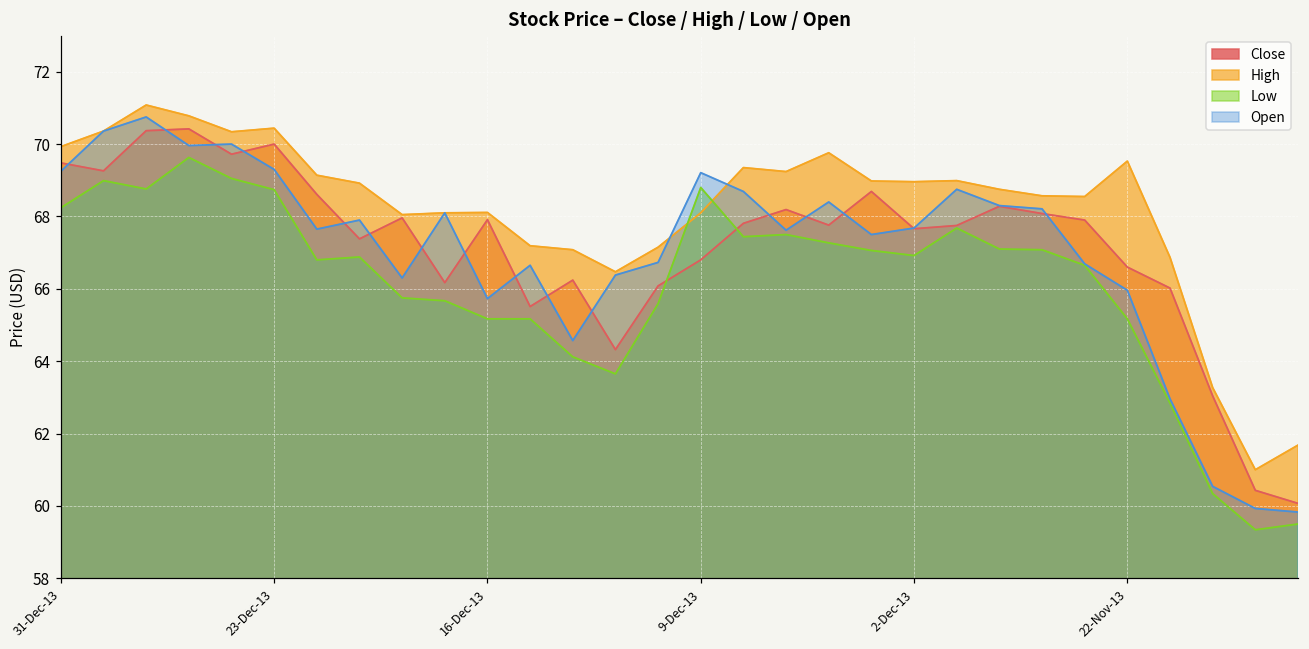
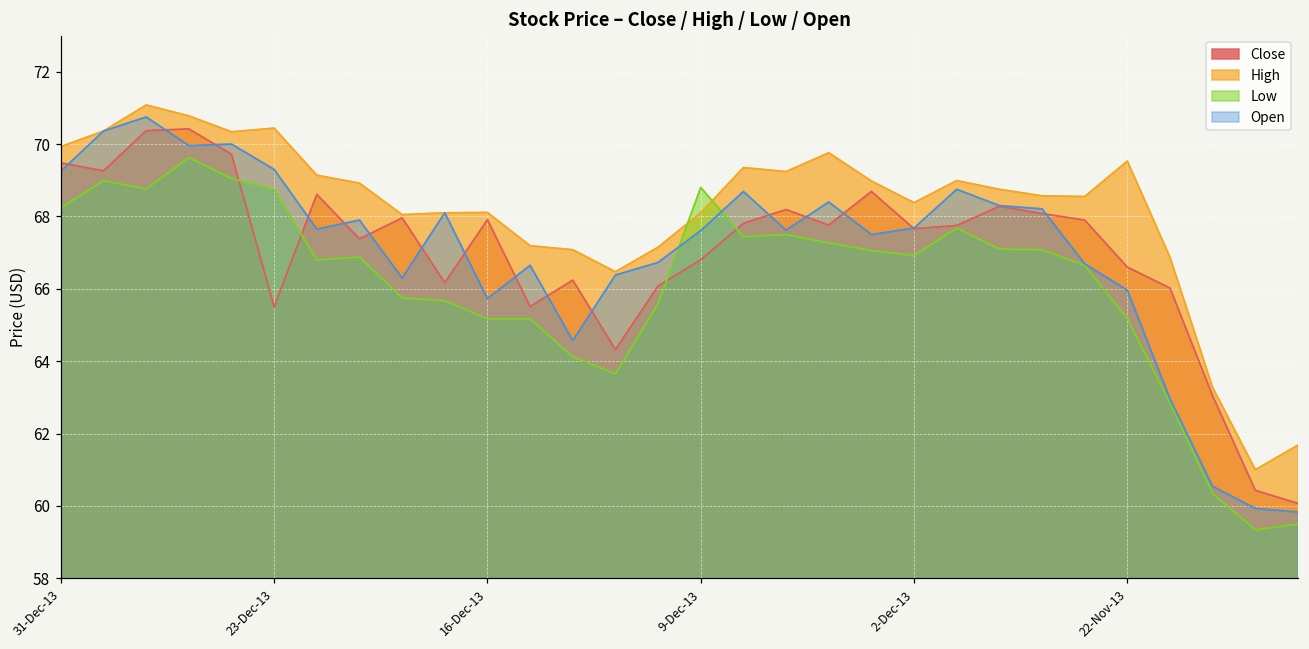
  {
    "Close": {
      "31-Dec-13": 69.5,
-     "23-Dec-13": 70.0,
+     "23-Dec-13": 65.5,
      "16-Dec-13": 67.9,
      "9-Dec-13": 66.8,
      "22-Nov-13": 66.6
    },
    "High": {
      "31-Dec-13": 69.9,
      "23-Dec-13": 70.4,
      "16-Dec-13": 68.1,
      "9-Dec-13": 68.1,
-     "2-Dec-13": 69.0,
+     "2-Dec-13": 68.4,
      "22-Nov-13": 69.5
    },
    "Low": {
      "31-Dec-13": 68.2,
      "23-Dec-13": 68.7,
      "16-Dec-13": 65.2,
      "9-Dec-13": 68.8,
      "2-Dec-13": 66.9,
      "22-Nov-13": 65.2
    },
    "Open": {
      "31-Dec-13": 69.3,
      "23-Dec-13": 69.3,
      "16-Dec-13": 65.7,
-     "9-Dec-13": 69.2,
+     "9-Dec-13": 67.6,
      "22-Nov-13": 66.0
    }
  }
